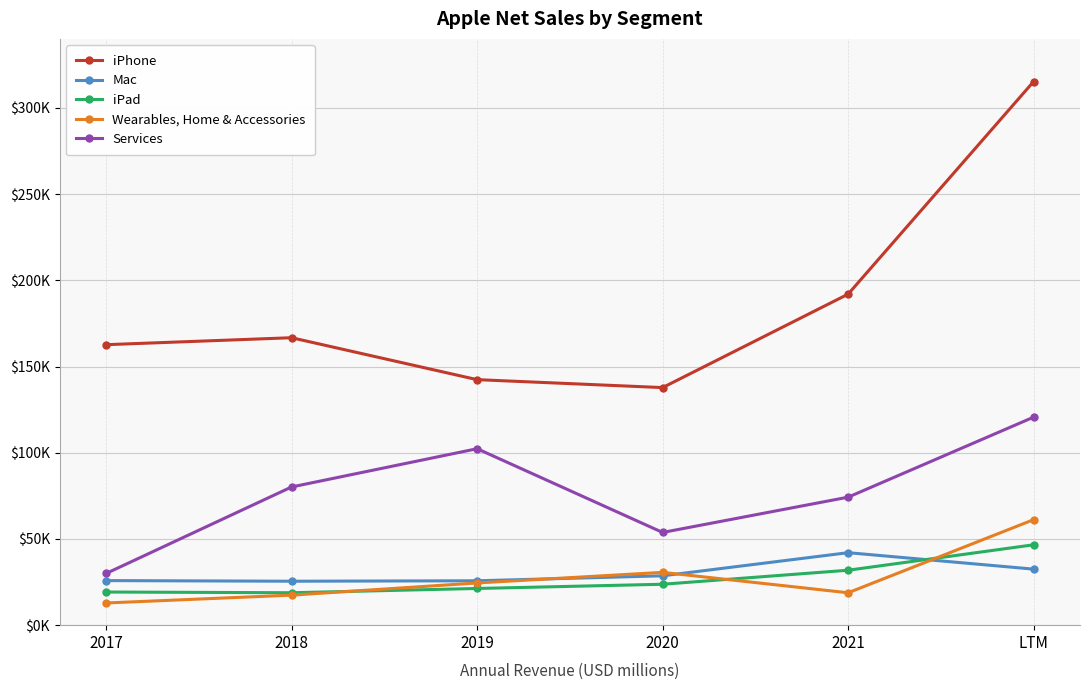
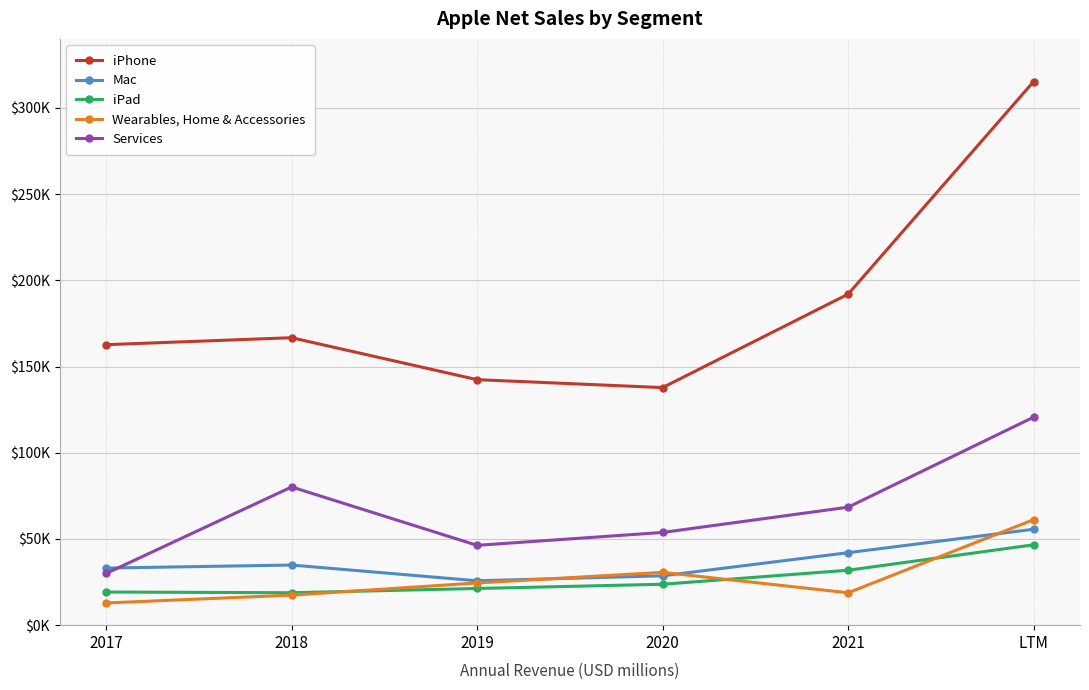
  {
    "iPhone": {
      "2017": "$163000",
      "2018": "$167000",
      "2019": "$142000",
      "2020": "$138000",
      "2021": "$192000",
      "LTM": "$315000"
    },
    "Mac": {
-     "2017": "$26000",
-     "2018": "$25000",
+     "2017": "$33000",
+     "2018": "$35000",
      "2020": "$29000",
      "2021": "$42000",
-     "LTM": "$32000"
+     "LTM": "$56000"
    },
    "iPad": {
      "2017": "$19000",
      "2019": "$21000",
      "2020": "$24000",
      "2021": "$32000",
      "LTM": "$47000"
    },
    "Wearables, Home & Accessories": {
      "2017": "$13000",
      "2020": "$31000",
      "2021": "$19000",
      "LTM": "$61000"
    },
    "Services": {
      "2017": "$30000",
      "2018": "$80000",
-     "2019": "$102000",
+     "2019": "$46000",
      "2020": "$54000",
-     "2021": "$74000",
+     "2021": "$68000",
      "LTM": "$121000"
    }
  }
